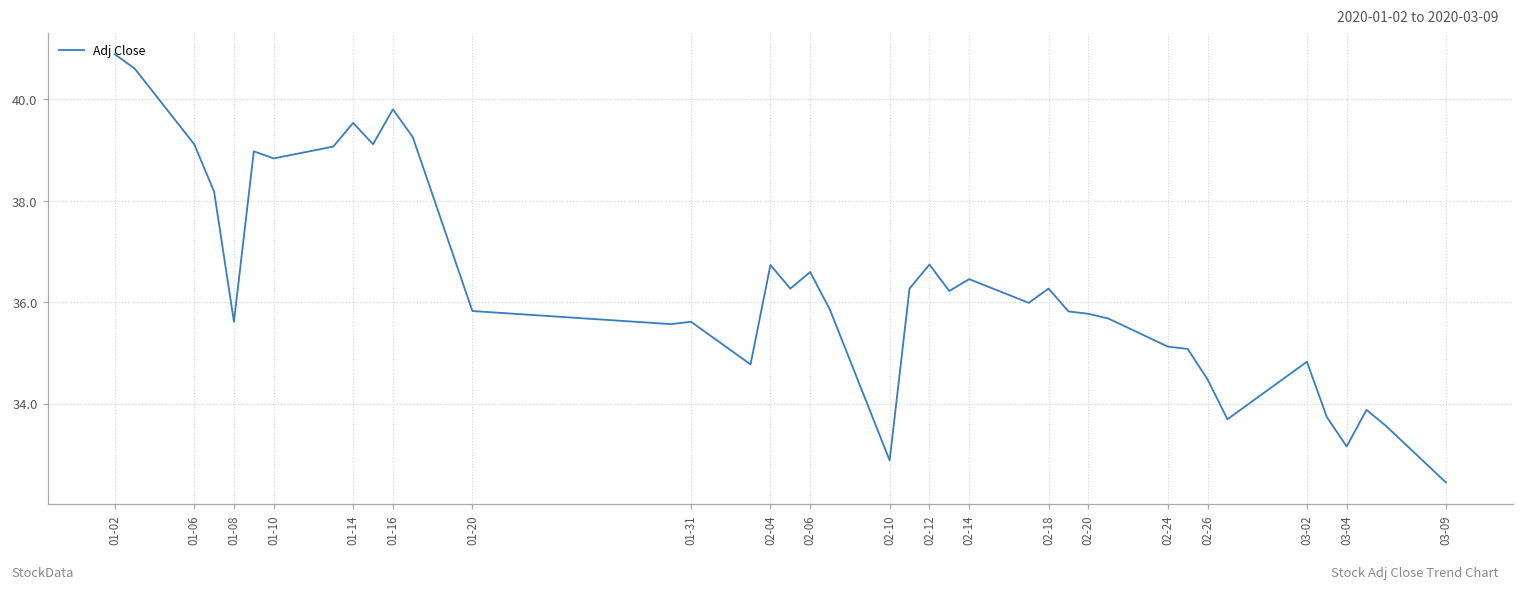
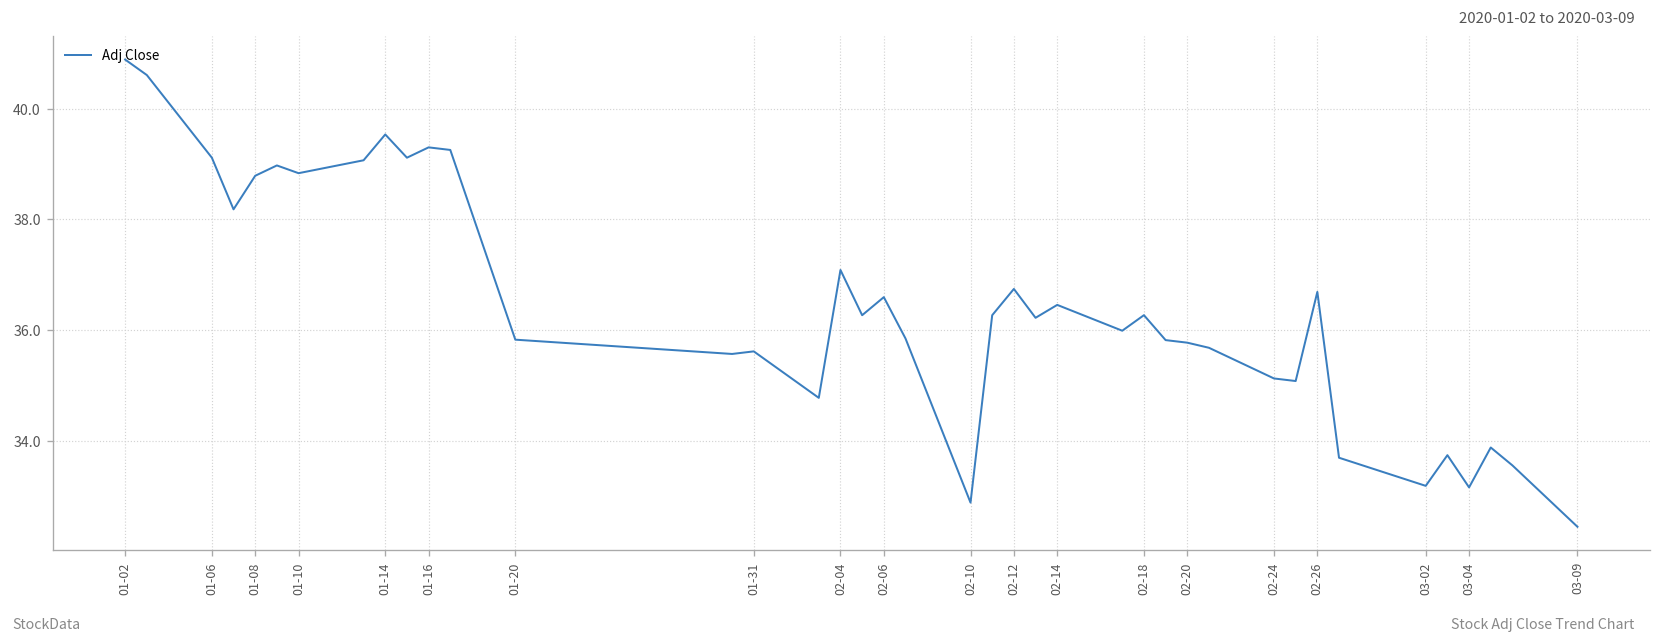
  {
    "01-02": 40.9,
    "01-06": 39.1,
-   "01-08": 35.6,
+   "01-08": 38.8,
    "01-10": 38.8,
    "01-14": 39.5,
-   "01-16": 39.8,
+   "01-16": 39.3,
    "01-20": 35.8,
    "01-31": 35.6,
-   "02-04": 36.7,
+   "02-04": 37.1,
    "02-06": 36.6,
    "02-10": 32.9,
    "02-12": 36.7,
    "02-14": 36.5,
    "02-18": 36.3,
    "02-20": 35.8,
    "02-24": 35.1,
-   "02-26": 34.5,
-   "03-02": 34.8,
+   "02-26": 36.7,
+   "03-02": 33.2,
    "03-04": 33.2,
    "03-09": 32.4
  }
